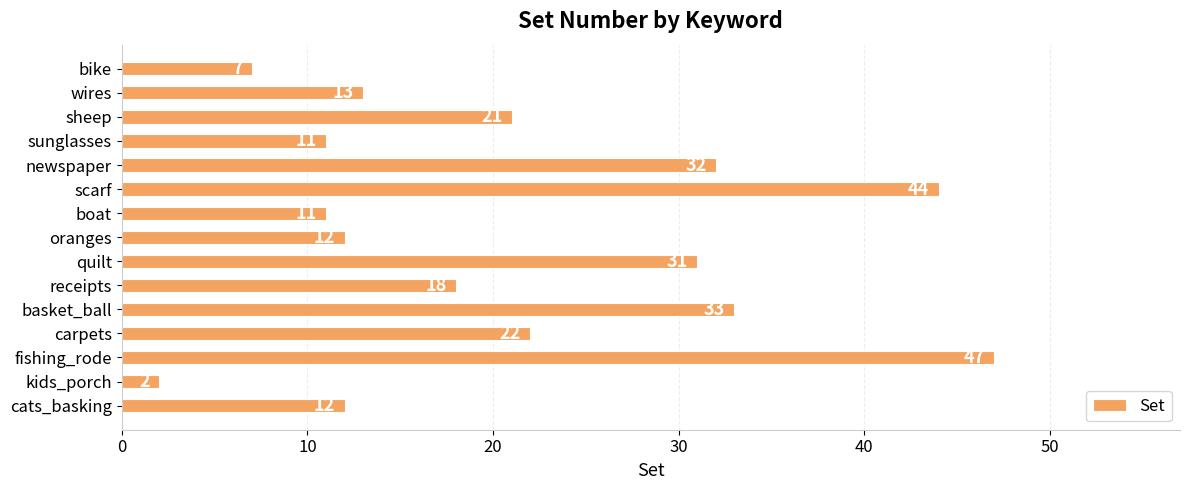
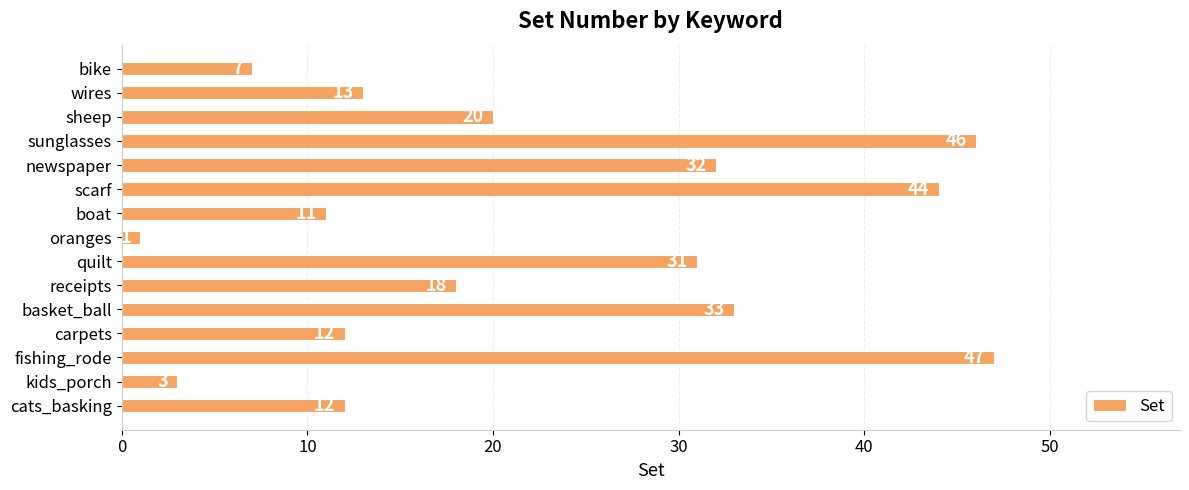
  {
    "bike": 7,
-   "sheep": 21,
-   "sunglasses": 11,
+   "sheep": 20,
+   "sunglasses": 46,
    "newspaper": 32,
-   "oranges": 12,
-   "carpets": 22,
-   "kids_porch": 2,
+   "oranges": 1,
+   "carpets": 12,
+   "kids_porch": 3,
    "cats_basking": 12
  }
